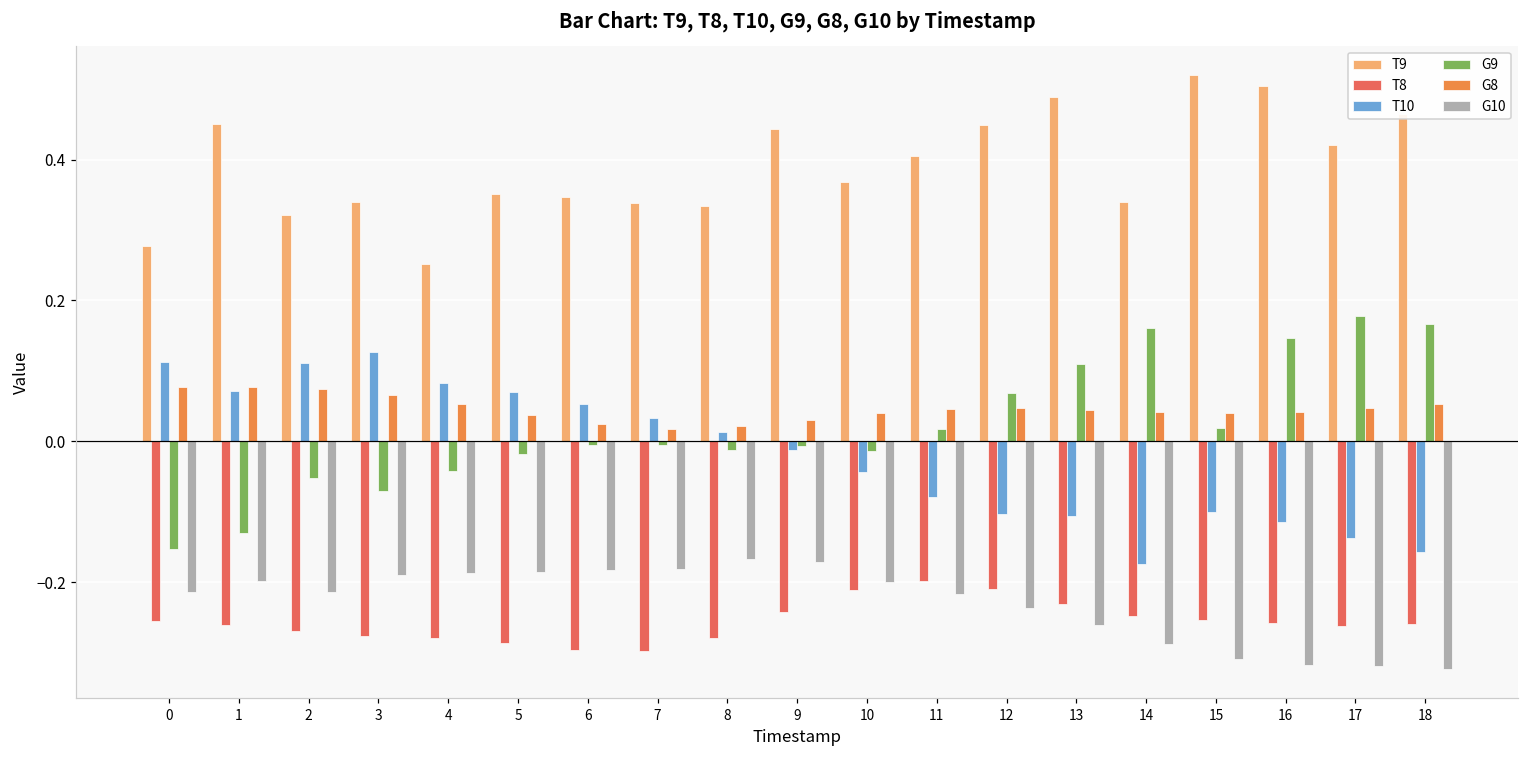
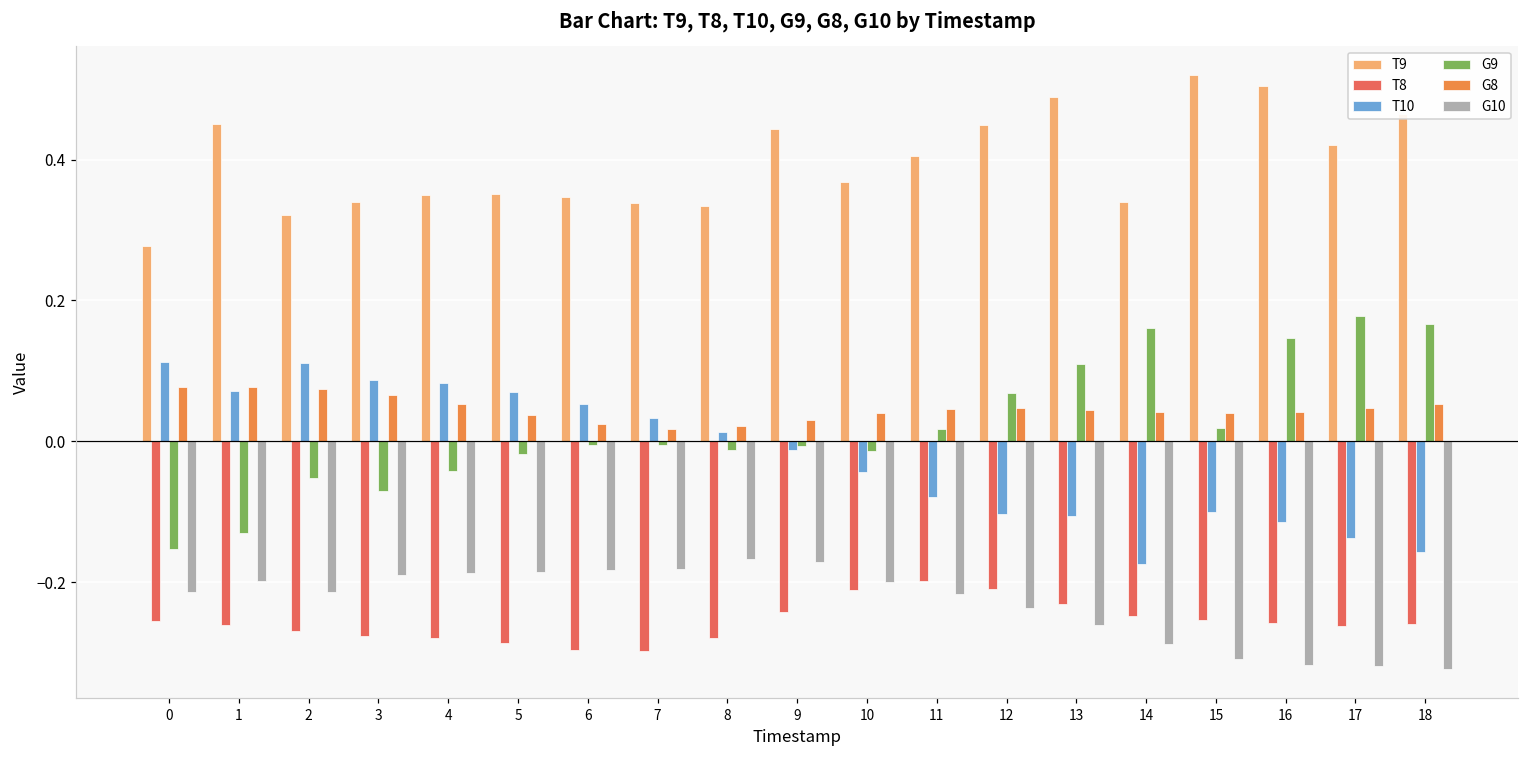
  {
    "T9": {
      "0": 0.28,
      "1": 0.45,
      "2": 0.32,
      "3": 0.34,
-     "4": 0.25,
+     "4": 0.35,
      "5": 0.35,
      "6": 0.35,
      "7": 0.34,
      "8": 0.33,
      "9": 0.44,
      "10": 0.37,
      "11": 0.41,
      "12": 0.45,
      "13": 0.49,
      "14": 0.34,
      "15": 0.52,
      "16": 0.50,
      "17": 0.42
    },
    "T10": {
      "0": 0.11,
      "1": 0.07,
      "2": 0.11,
-     "3": 0.13,
+     "3": 0.09,
      "4": 0.08,
      "5": 0.07,
      "6": 0.05,
      "7": 0.03,
      "8": 0.01,
      "9": -0.01,
      "10": -0.04,
      "11": -0.08,
      "12": -0.10,
      "13": -0.11,
      "14": -0.17,
      "15": -0.10,
      "16": -0.11,
      "17": -0.14,
      "18": -0.16
    },
    "G9": {
      "0": -0.15,
      "1": -0.13,
      "2": -0.05,
      "3": -0.07,
      "4": -0.04,
      "5": -0.02,
      "6": -0.01,
      "7": -0.01,
      "8": -0.01,
      "9": -0.01,
      "10": -0.01,
      "11": 0.02,
      "12": 0.07,
      "13": 0.11,
      "14": 0.16,
      "15": 0.02,
      "16": 0.15,
      "17": 0.18,
      "18": 0.17
    },
    "G10": {
      "0": -0.21,
      "1": -0.20,
      "2": -0.21,
      "3": -0.19,
      "4": -0.19,
      "5": -0.19,
      "6": -0.18,
      "7": -0.18,
      "8": -0.17,
      "9": -0.17,
      "10": -0.20,
      "11": -0.22,
      "12": -0.24,
      "13": -0.26,
      "14": -0.29,
      "15": -0.31,
      "16": -0.32,
      "17": -0.32,
      "18": -0.32
    }
  }
